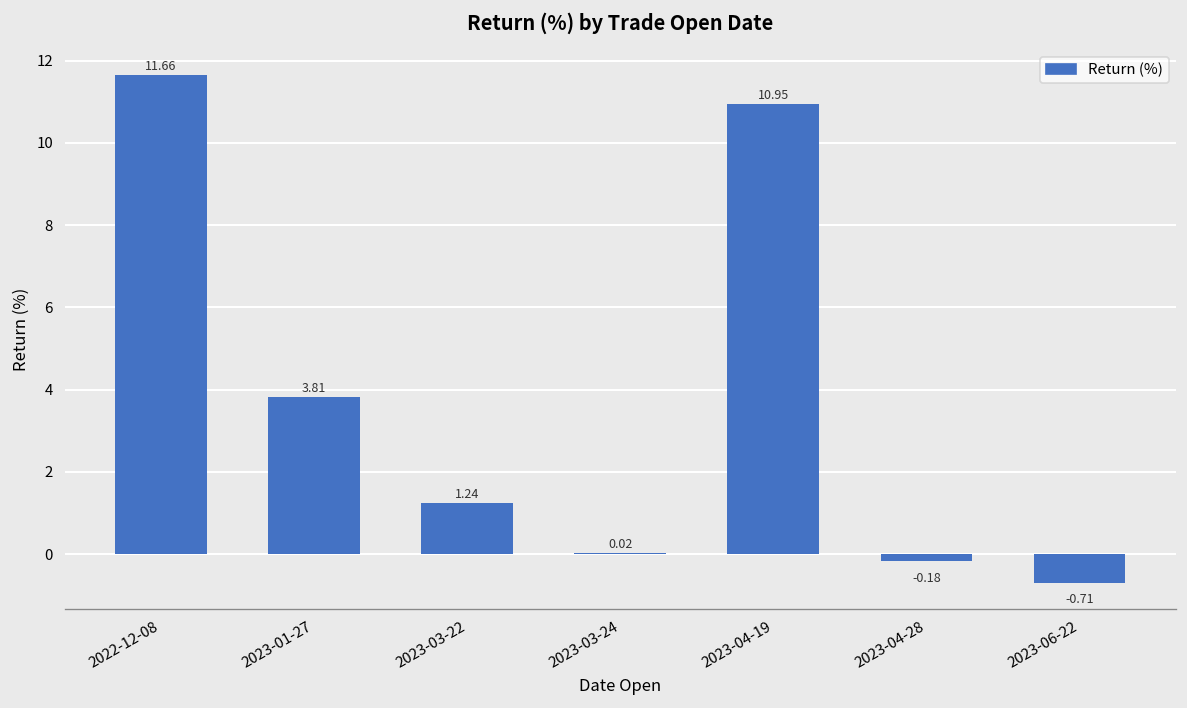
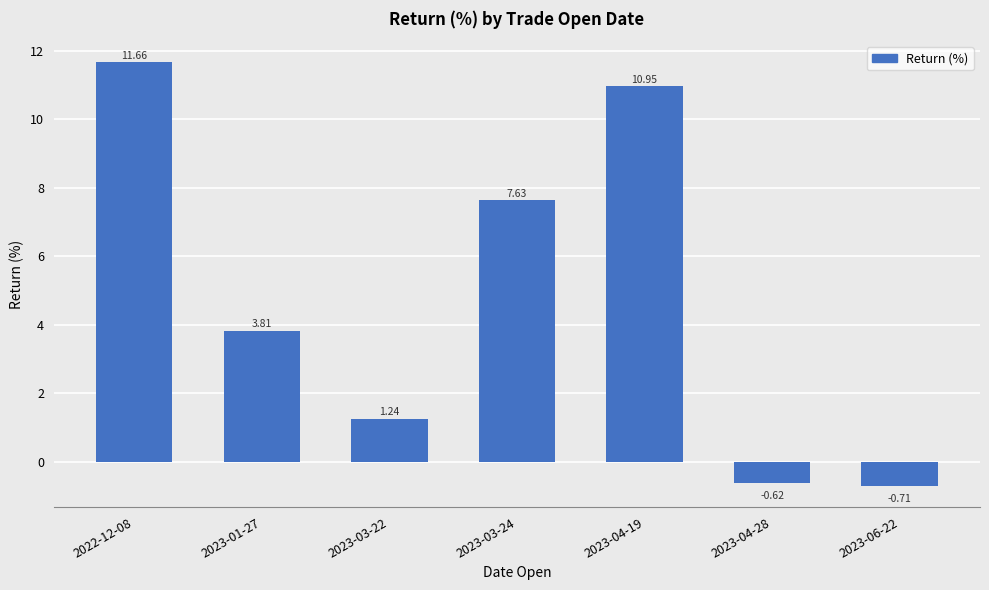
  {
    "2022-12-08": 11.66,
    "2023-01-27": 3.81,
    "2023-03-22": 1.24,
-   "2023-03-24": 0.02,
+   "2023-03-24": 7.63,
    "2023-04-19": 10.95,
-   "2023-04-28": -0.18,
+   "2023-04-28": -0.62,
    "2023-06-22": -0.71
  }
